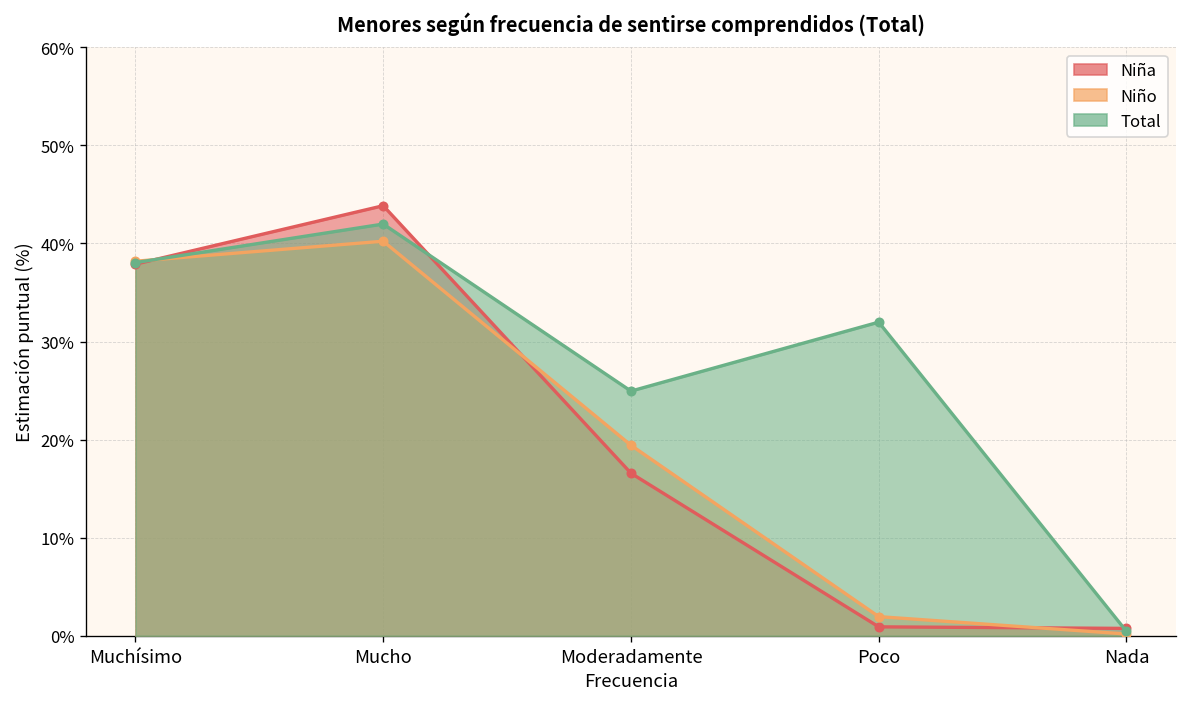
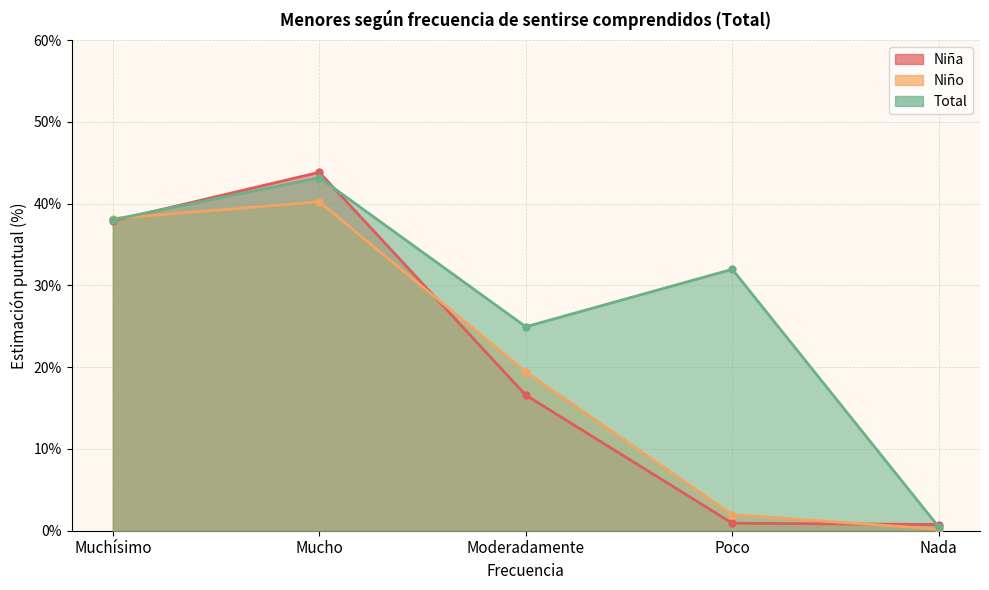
  {
    "Niña": {
      "Mucho": "44%",
      "Moderadamente": "17%",
      "Poco": "1%"
    },
    "Niño": {
      "Mucho": "40%",
      "Moderadamente": "19%",
      "Poco": "2%"
    },
    "Total": {
-     "Mucho": "42%",
+     "Mucho": "43%",
      "Moderadamente": "25%",
      "Poco": "32%"
    }
  }
